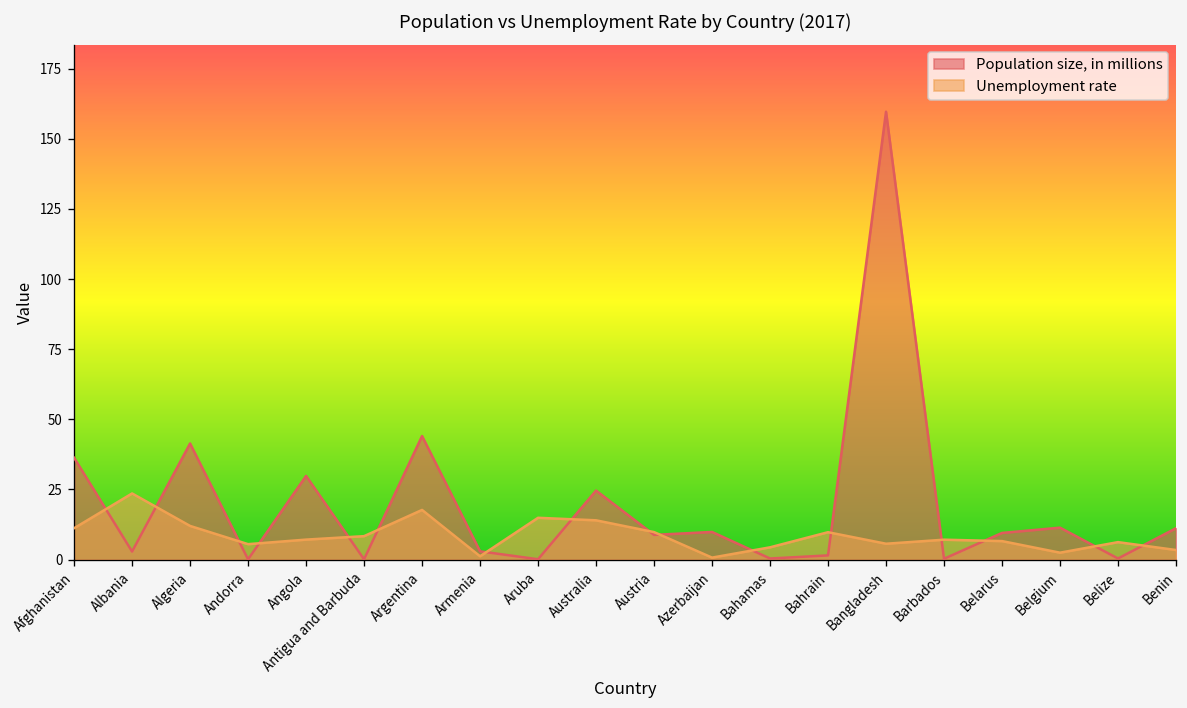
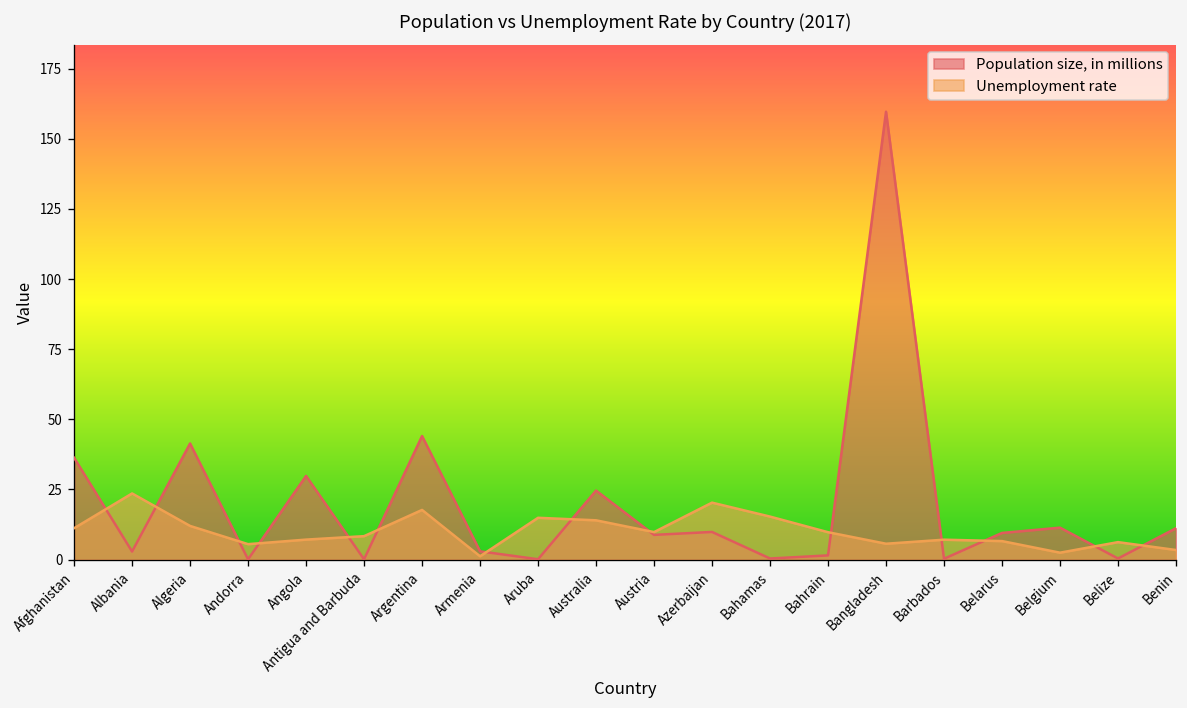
  {
    "Population size, in millions": {
      "Afghanistan": 36,
      "Albania": 3,
      "Algeria": 41,
      "Andorra": 0,
      "Angola": 30,
      "Antigua and Barbuda": 0,
      "Argentina": 44,
      "Armenia": 3,
      "Aruba": 0,
      "Australia": 25,
      "Azerbaijan": 10,
      "Bahamas": 0,
      "Bahrain": 1,
      "Bangladesh": 160,
      "Barbados": 0,
      "Belarus": 10,
      "Belgium": 11,
      "Belize": 0,
      "Benin": 11
    },
    "Unemployment rate": {
      "Afghanistan": 11,
      "Albania": 24,
      "Algeria": 12,
      "Andorra": 6,
      "Angola": 7,
      "Antigua and Barbuda": 8,
      "Argentina": 18,
      "Armenia": 1,
      "Aruba": 15,
      "Australia": 14,
-     "Azerbaijan": 1,
-     "Bahamas": 4,
+     "Azerbaijan": 20,
+     "Bahamas": 15,
      "Bahrain": 10,
      "Bangladesh": 6,
      "Barbados": 7,
      "Belarus": 7,
      "Belgium": 2,
      "Belize": 6,
      "Benin": 3
    }
  }
